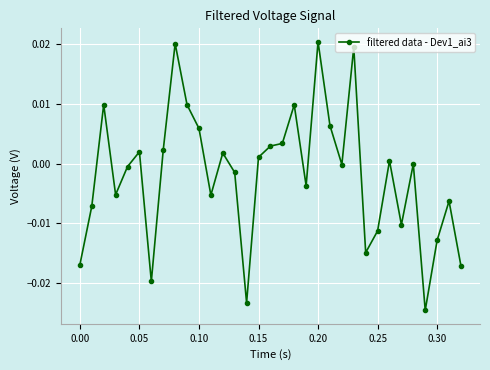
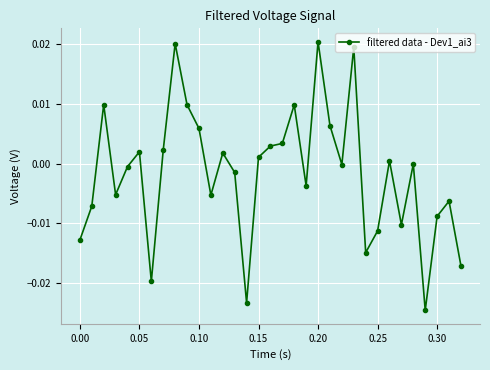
  {
-   "0.00": -0.017,
+   "0.00": -0.013,
    "0.05": 0.002,
    "0.10": 0.006,
    "0.15": 0.001,
    "0.20": 0.020,
    "0.25": -0.011,
-   "0.30": -0.013
+   "0.30": -0.009
  }
